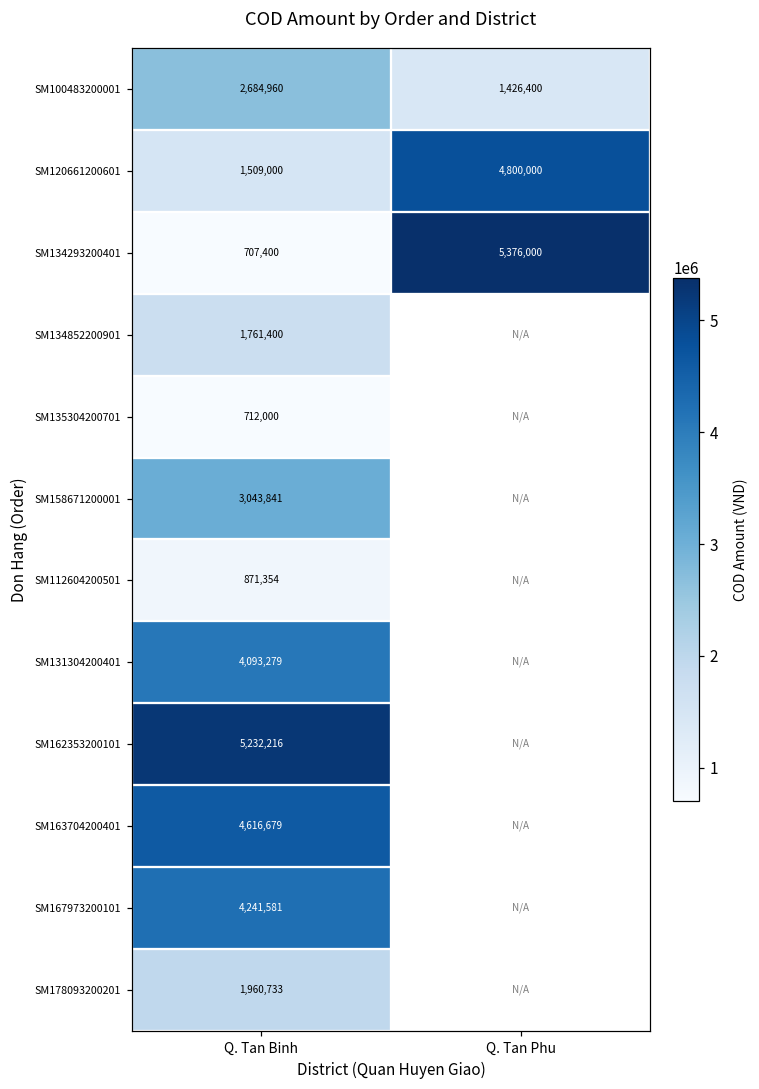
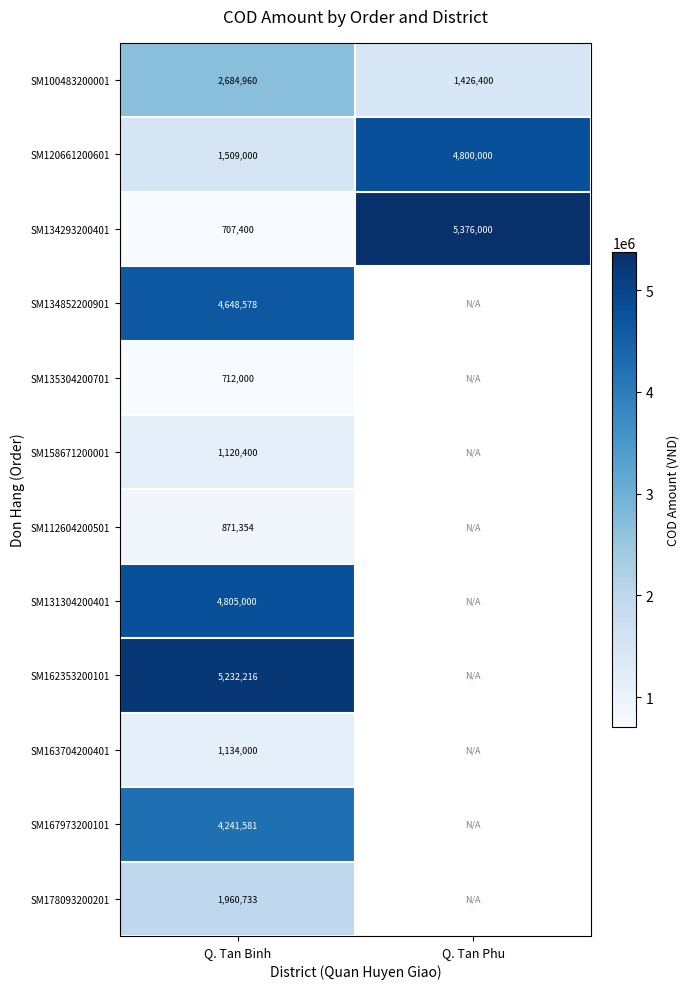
  {
    "SM100483200001": {
      "Q. Tan Binh": "2,684,960",
      "Q. Tan Phu": "1,426,400"
    },
    "SM120661200601": {
      "Q. Tan Binh": "1,509,000",
      "Q. Tan Phu": "4,800,000"
    },
    "SM134293200401": {
      "Q. Tan Binh": "707,400",
      "Q. Tan Phu": "5,376,000"
    },
    "SM134852200901": {
-     "Q. Tan Binh": "1,761,400"
+     "Q. Tan Binh": "4,648,578"
    },
    "SM135304200701": {
      "Q. Tan Binh": "712,000"
    },
    "SM158671200001": {
-     "Q. Tan Binh": "3,043,841"
+     "Q. Tan Binh": "1,120,400"
    },
    "SM112604200501": {
      "Q. Tan Binh": "871,354"
    },
    "SM131304200401": {
-     "Q. Tan Binh": "4,093,279"
+     "Q. Tan Binh": "4,805,000"
    },
    "SM162353200101": {
      "Q. Tan Binh": "5,232,216"
    },
    "SM163704200401": {
-     "Q. Tan Binh": "4,616,679"
+     "Q. Tan Binh": "1,134,000"
    },
    "SM167973200101": {
      "Q. Tan Binh": "4,241,581"
    },
    "SM178093200201": {
      "Q. Tan Binh": "1,960,733"
    }
  }
